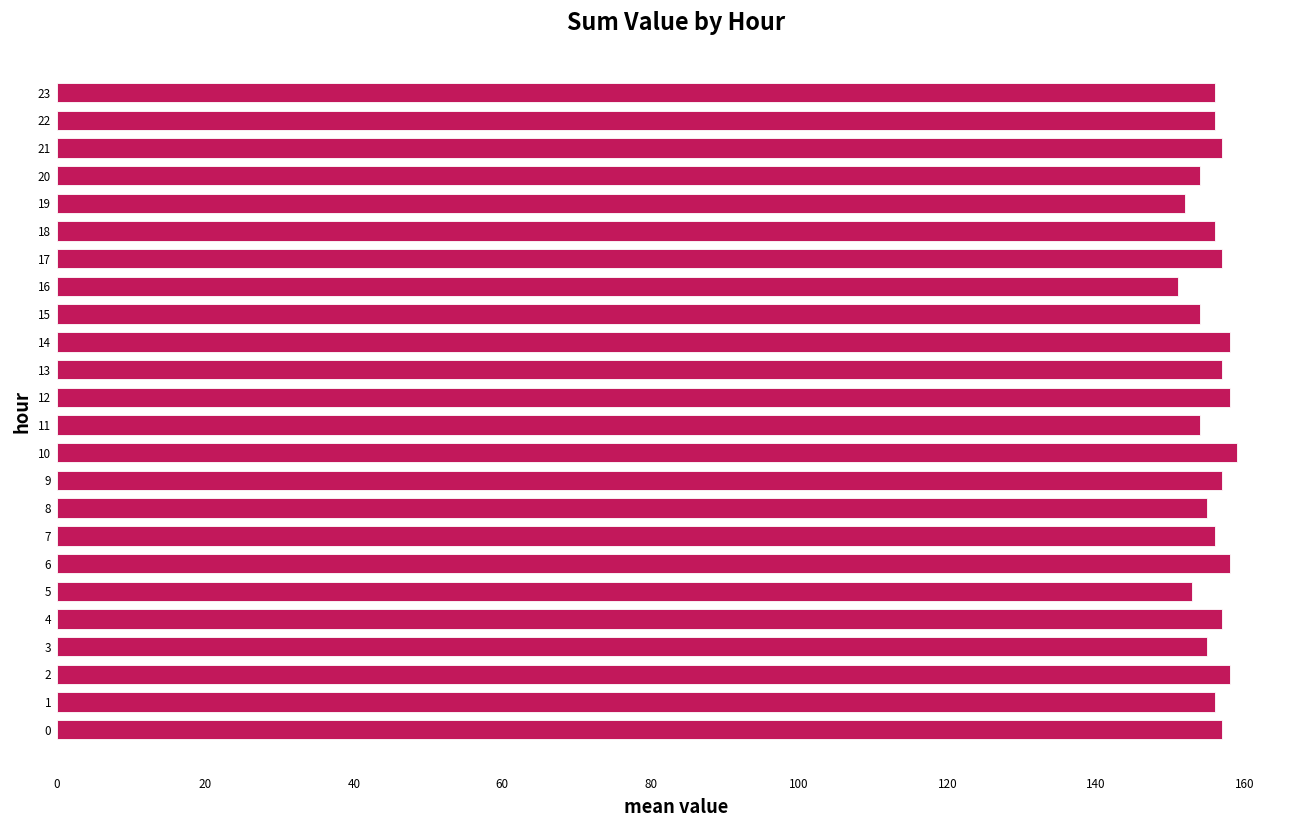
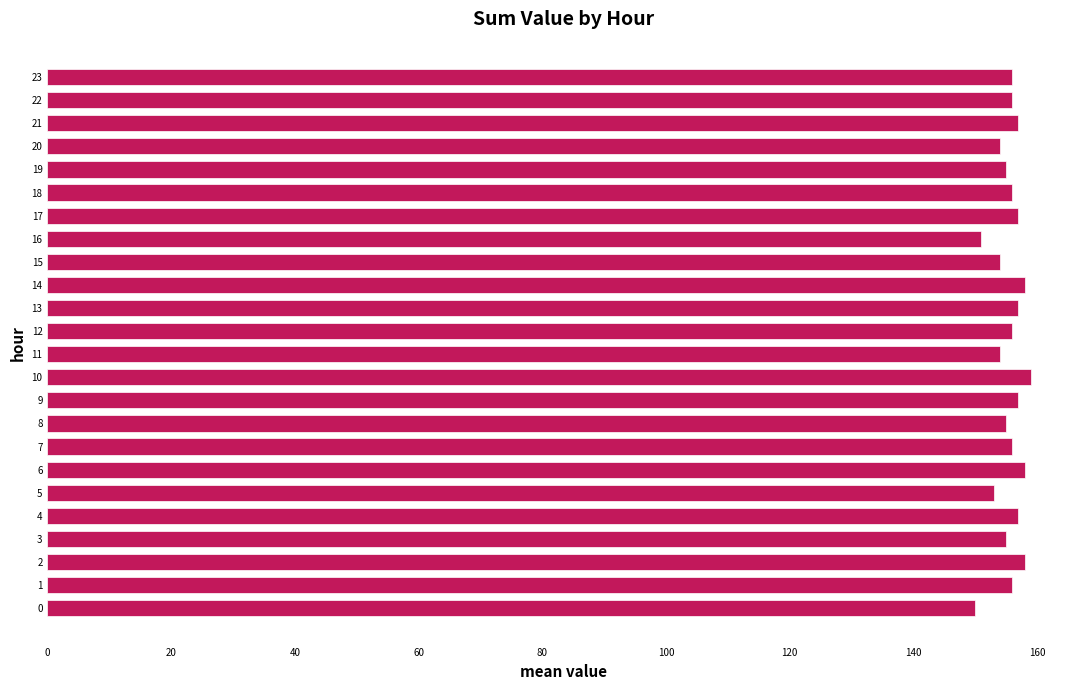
  {
    "23": 156,
    "22": 156,
    "21": 157,
    "20": 154,
-   "19": 152,
+   "19": 155,
    "18": 156,
    "17": 157,
    "16": 151,
    "15": 154,
    "14": 158,
    "13": 157,
-   "12": 158,
+   "12": 156,
    "11": 154,
    "10": 159,
    "9": 157,
    "8": 155,
    "7": 156,
    "6": 158,
    "5": 153,
    "4": 157,
    "3": 155,
    "2": 158,
    "1": 156,
-   "0": 157
+   "0": 150
  }
